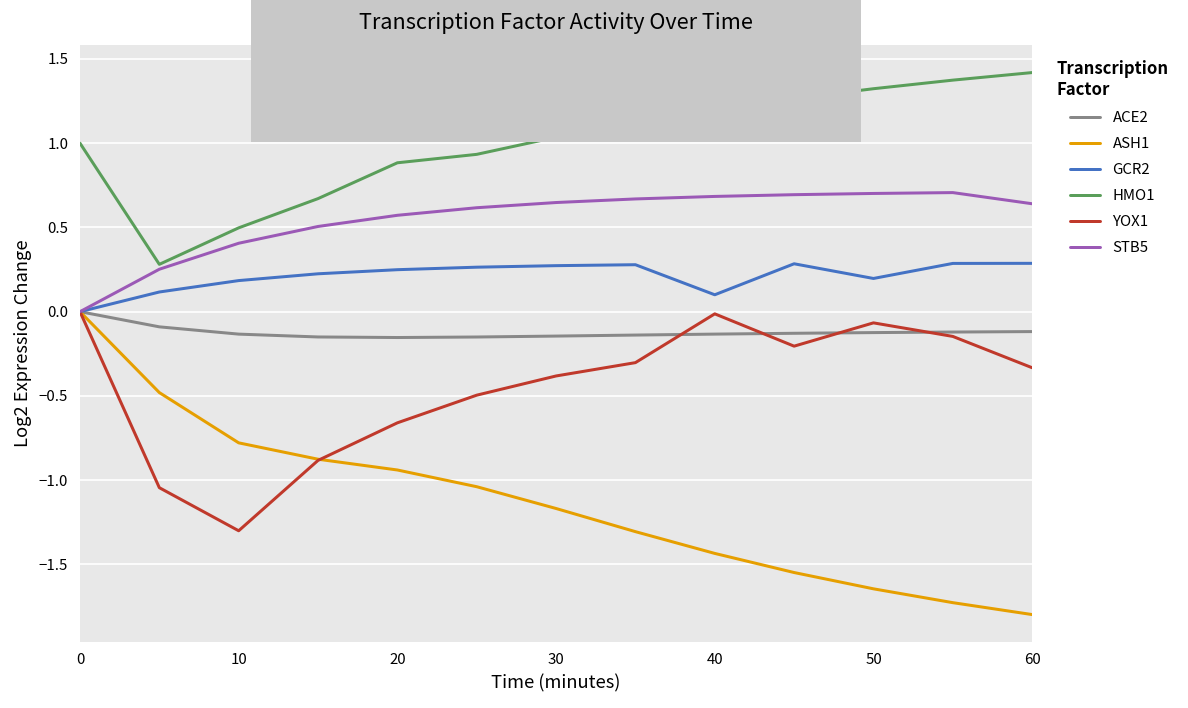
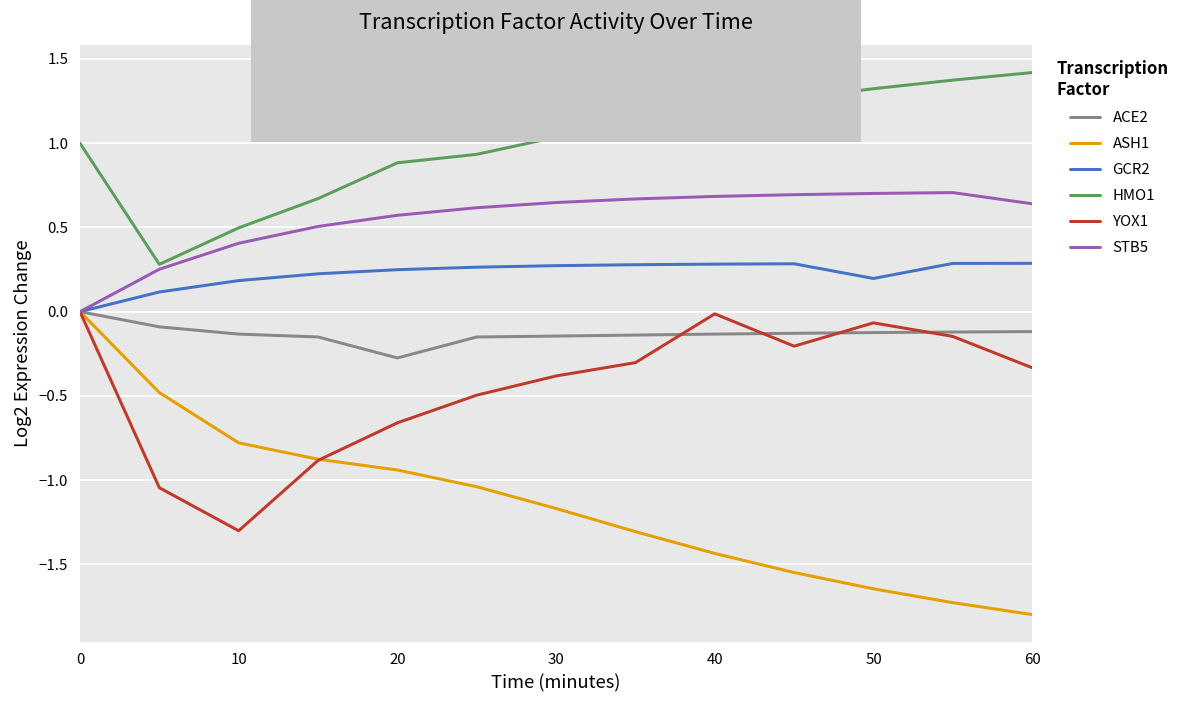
  {
    "ACE2": {
      "10": -0.13,
-     "20": -0.15,
+     "20": -0.27,
      "30": -0.14,
      "40": -0.13,
      "50": -0.12,
      "60": -0.12
    },
    "ASH1": {
      "10": -0.78,
      "20": -0.94,
      "30": -1.17,
      "40": -1.43,
      "50": -1.64,
      "60": -1.80
    },
    "GCR2": {
      "10": 0.18,
      "20": 0.25,
      "30": 0.27,
-     "40": 0.10,
+     "40": 0.28,
      "50": 0.20,
      "60": 0.29
    },
    "HMO1": {
      "0": 1.00,
      "10": 0.50,
      "20": 0.88,
      "30": 1.04,
      "40": 1.20,
      "50": 1.32,
      "60": 1.42
    },
    "YOX1": {
      "10": -1.30,
      "20": -0.66,
      "30": -0.38,
      "40": -0.01,
      "50": -0.07,
      "60": -0.33
    },
    "STB5": {
      "10": 0.41,
      "20": 0.57,
      "30": 0.65,
      "40": 0.68,
      "50": 0.70,
      "60": 0.64
    }
  }
